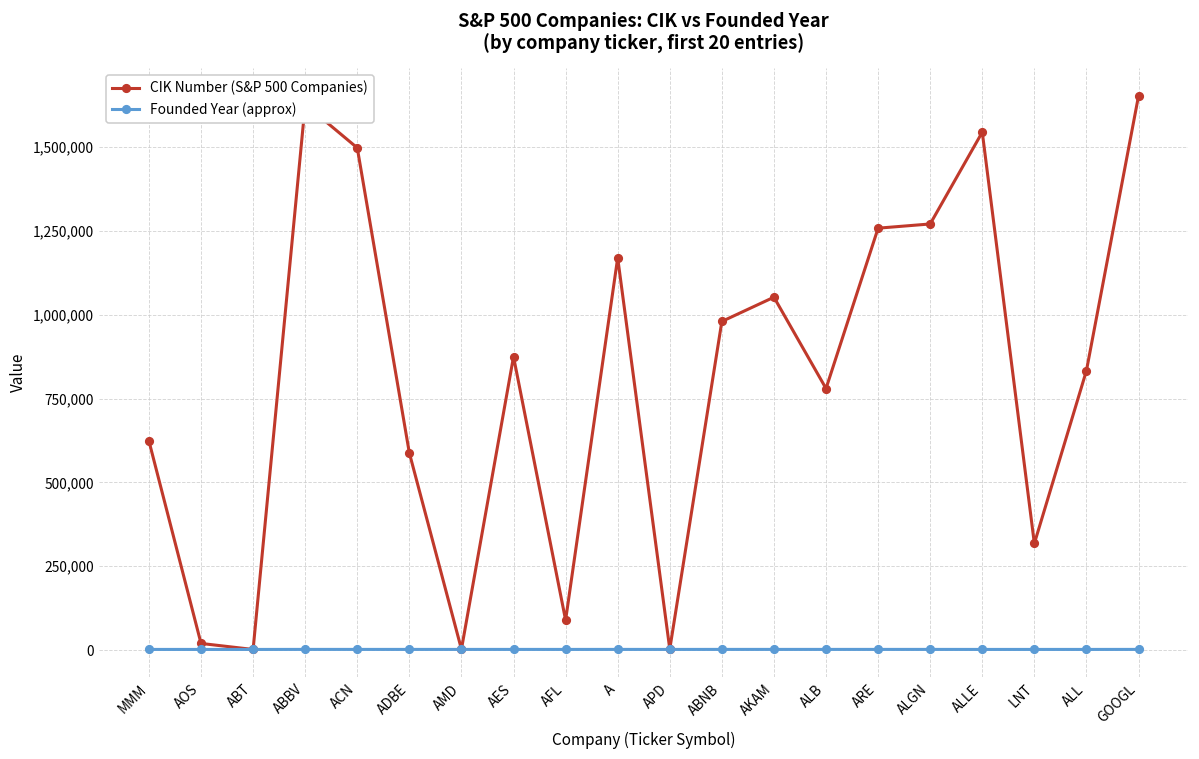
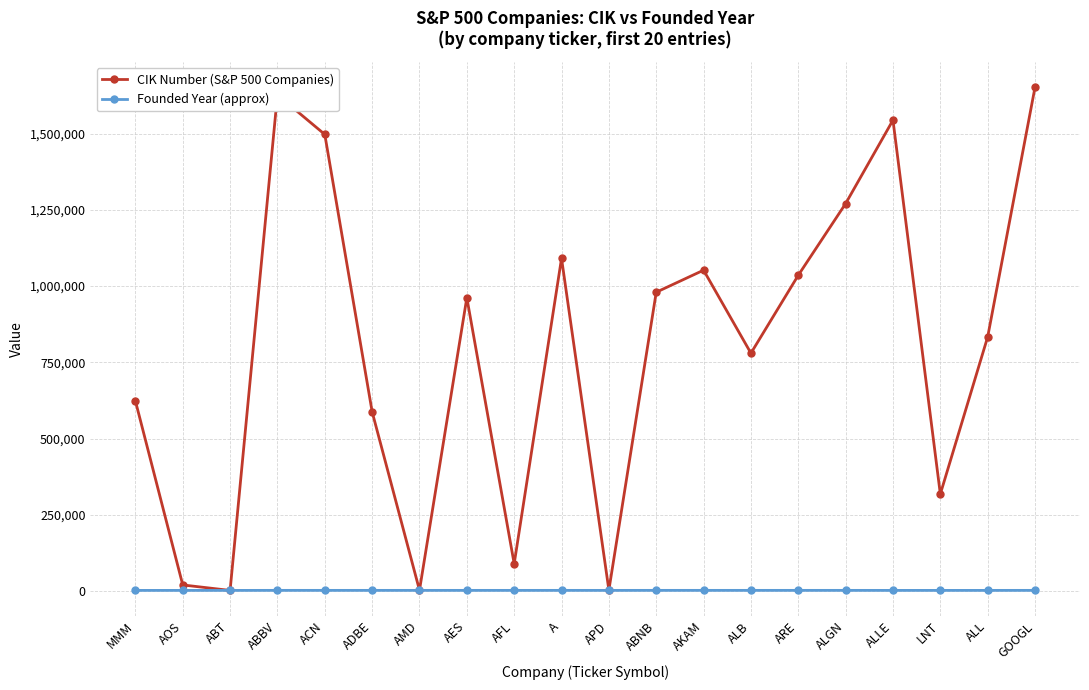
  {
    "CIK Number (S&P 500 Companies)": {
      "MMM": "620,000",
      "AOS": "20,000",
      "ACN": "1,500,000",
      "ADBE": "590,000",
-     "AES": "870,000",
+     "AES": "960,000",
      "AFL": "90,000",
-     "A": "1,170,000",
+     "A": "1,090,000",
      "ABNB": "980,000",
      "AKAM": "1,050,000",
      "ALB": "780,000",
-     "ARE": "1,260,000",
+     "ARE": "1,040,000",
      "ALGN": "1,270,000",
      "ALLE": "1,540,000",
      "LNT": "320,000",
      "ALL": "830,000",
      "GOOGL": "1,650,000"
    },
    "Founded Year (approx)": {
      "MMM": "0",
      "AOS": "0",
      "ABBV": "0",
      "ACN": "0",
      "ADBE": "0",
      "AES": "0",
      "AFL": "0",
      "A": "0",
      "ABNB": "0",
      "AKAM": "0",
      "ALB": "0",
      "ARE": "0",
      "ALGN": "0",
      "ALLE": "0",
      "LNT": "0",
      "ALL": "0",
      "GOOGL": "0"
    }
  }
